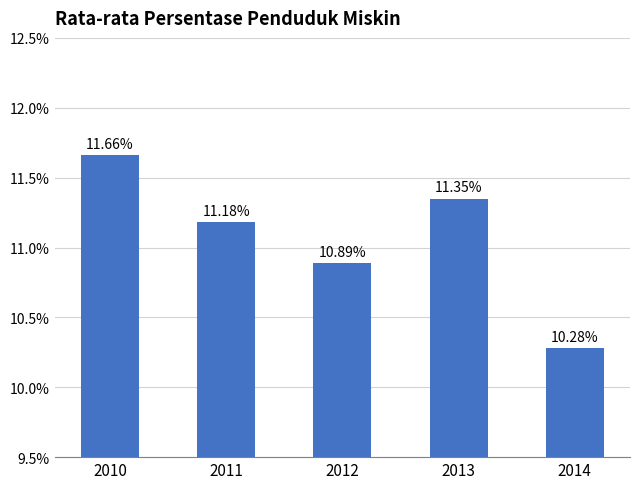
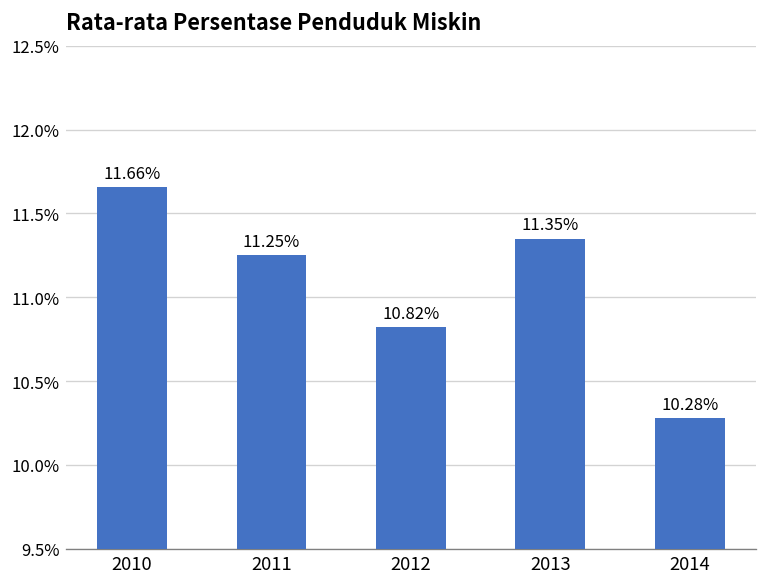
  {
    "2010": "11.66%",
-   "2011": "11.18%",
-   "2012": "10.89%",
+   "2011": "11.25%",
+   "2012": "10.82%",
    "2013": "11.35%",
    "2014": "10.28%"
  }
